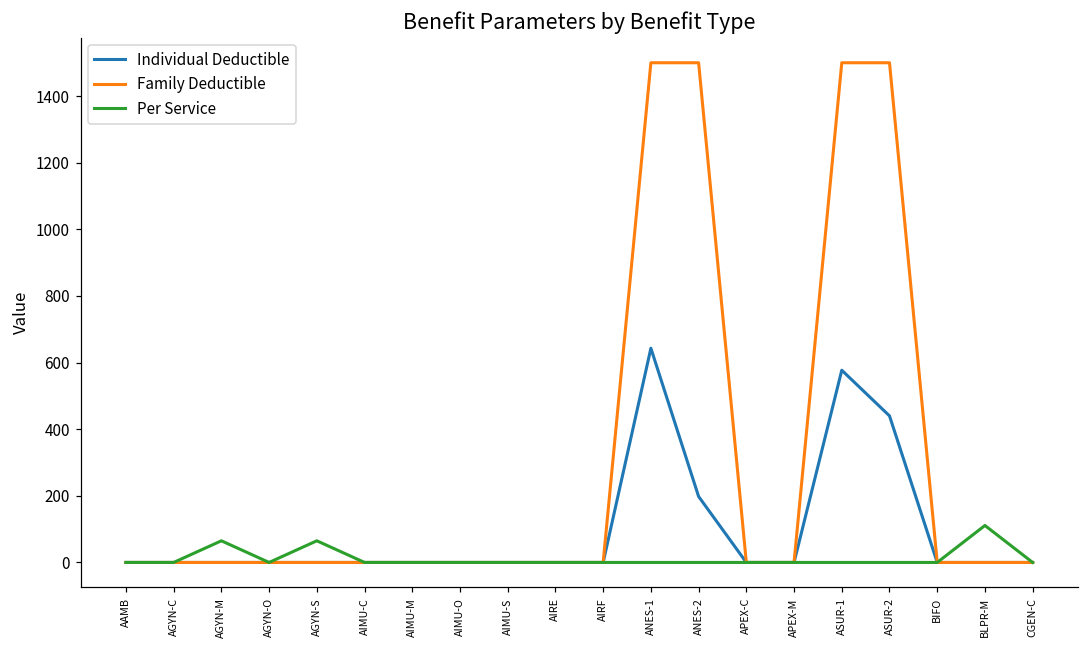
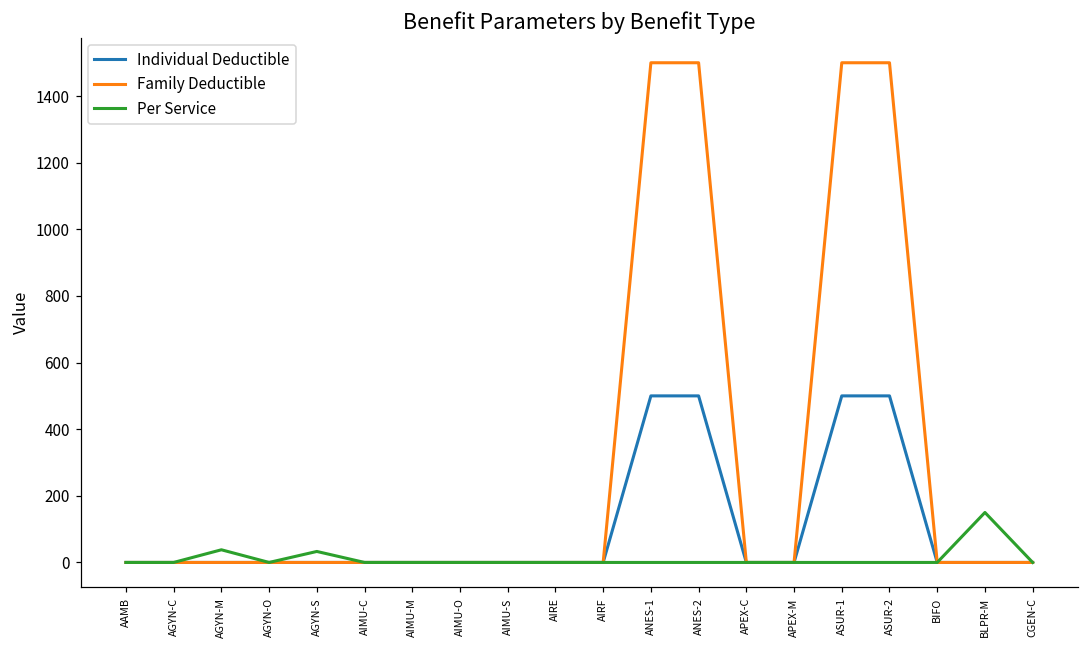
  {
    "Individual Deductible": {
-     "ANES-1": 640,
-     "ANES-2": 200,
-     "ASUR-1": 580,
-     "ASUR-2": 440
+     "ANES-1": 500,
+     "ANES-2": 500,
+     "ASUR-1": 500,
+     "ASUR-2": 500
    },
    "Family Deductible": {
      "ANES-1": 1500,
      "ANES-2": 1500,
      "ASUR-1": 1500,
      "ASUR-2": 1500
    },
    "Per Service": {
-     "AGYN-M": 70,
-     "AGYN-S": 70,
+     "AGYN-M": 40,
+     "AGYN-S": 30,
      "ANES-1": 0,
      "ANES-2": 0,
      "ASUR-1": 0,
      "ASUR-2": 0,
-     "BLPR-M": 110
+     "BLPR-M": 150
    }
  }
